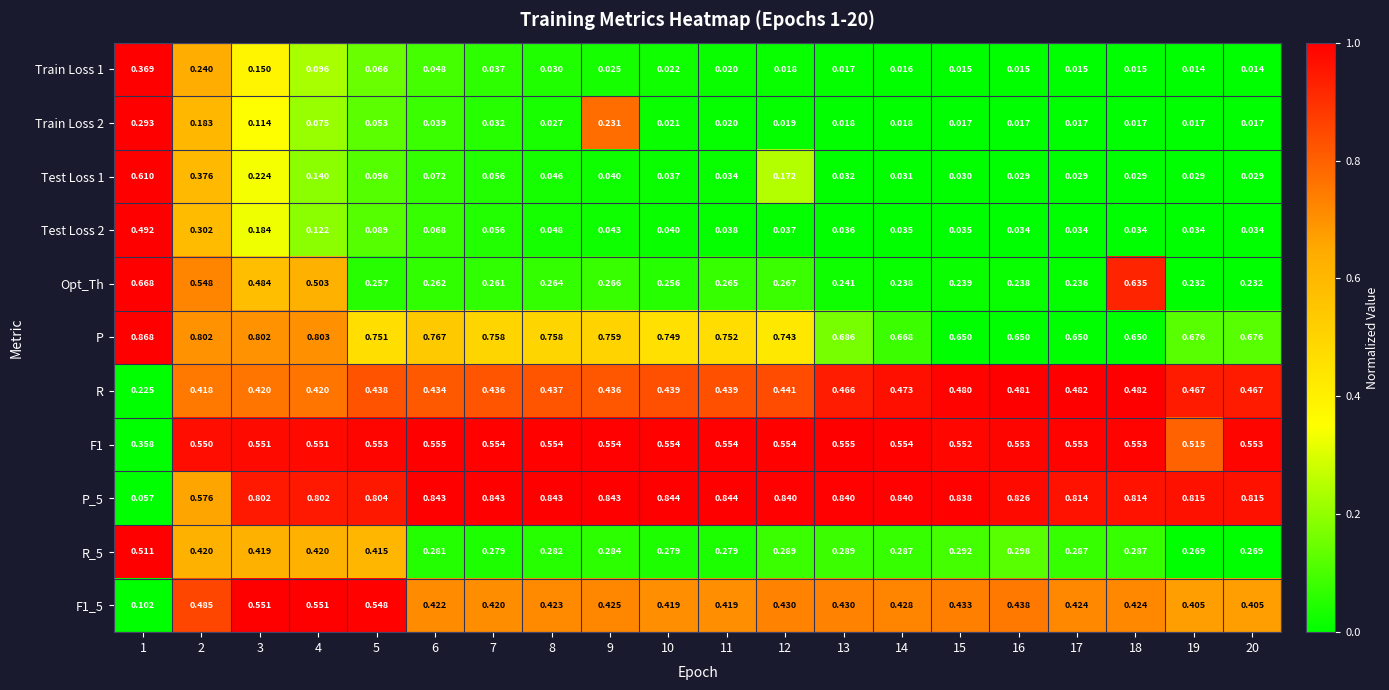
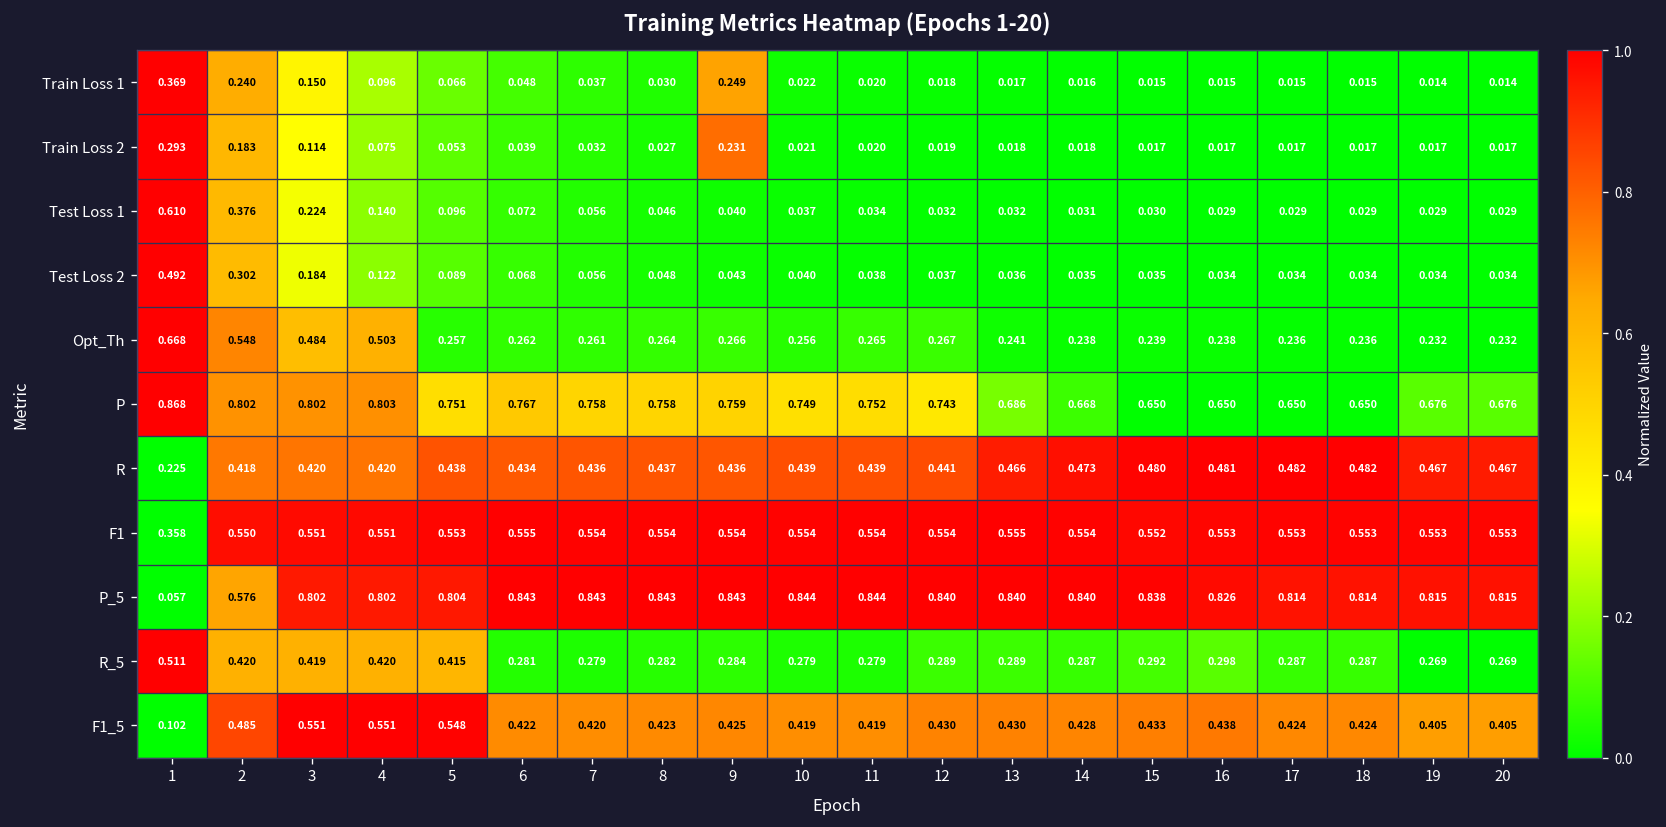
  {
    "Train Loss 1": {
      "1": 0.369,
      "2": 0.240,
      "3": 0.150,
      "4": 0.096,
      "5": 0.066,
      "6": 0.048,
      "7": 0.037,
      "8": 0.030,
-     "9": 0.025,
+     "9": 0.249,
      "10": 0.022,
      "11": 0.020,
      "12": 0.018,
      "13": 0.017,
      "14": 0.016,
      "15": 0.015,
      "16": 0.015,
      "17": 0.015,
      "18": 0.015,
      "19": 0.014,
      "20": 0.014
    },
    "Test Loss 1": {
      "1": 0.610,
      "2": 0.376,
      "3": 0.224,
      "4": 0.140,
      "5": 0.096,
      "6": 0.072,
      "7": 0.056,
      "8": 0.046,
      "9": 0.040,
      "10": 0.037,
      "11": 0.034,
-     "12": 0.172,
+     "12": 0.032,
      "13": 0.032,
      "14": 0.031,
      "15": 0.030,
      "16": 0.029,
      "17": 0.029,
      "18": 0.029,
      "19": 0.029,
      "20": 0.029
    },
    "Opt_Th": {
      "1": 0.668,
      "2": 0.548,
      "3": 0.484,
      "4": 0.503,
      "5": 0.257,
      "6": 0.262,
      "7": 0.261,
      "8": 0.264,
      "9": 0.266,
      "10": 0.256,
      "11": 0.265,
      "12": 0.267,
      "13": 0.241,
      "14": 0.238,
      "15": 0.239,
      "16": 0.238,
      "17": 0.236,
-     "18": 0.635,
+     "18": 0.236,
      "19": 0.232,
      "20": 0.232
    },
    "F1": {
      "1": 0.358,
      "2": 0.550,
      "3": 0.551,
      "4": 0.551,
      "5": 0.553,
      "6": 0.555,
      "7": 0.554,
      "8": 0.554,
      "9": 0.554,
      "10": 0.554,
      "11": 0.554,
      "12": 0.554,
      "13": 0.555,
      "14": 0.554,
      "15": 0.552,
      "16": 0.553,
      "17": 0.553,
      "18": 0.553,
-     "19": 0.515,
+     "19": 0.553,
      "20": 0.553
    }
  }
